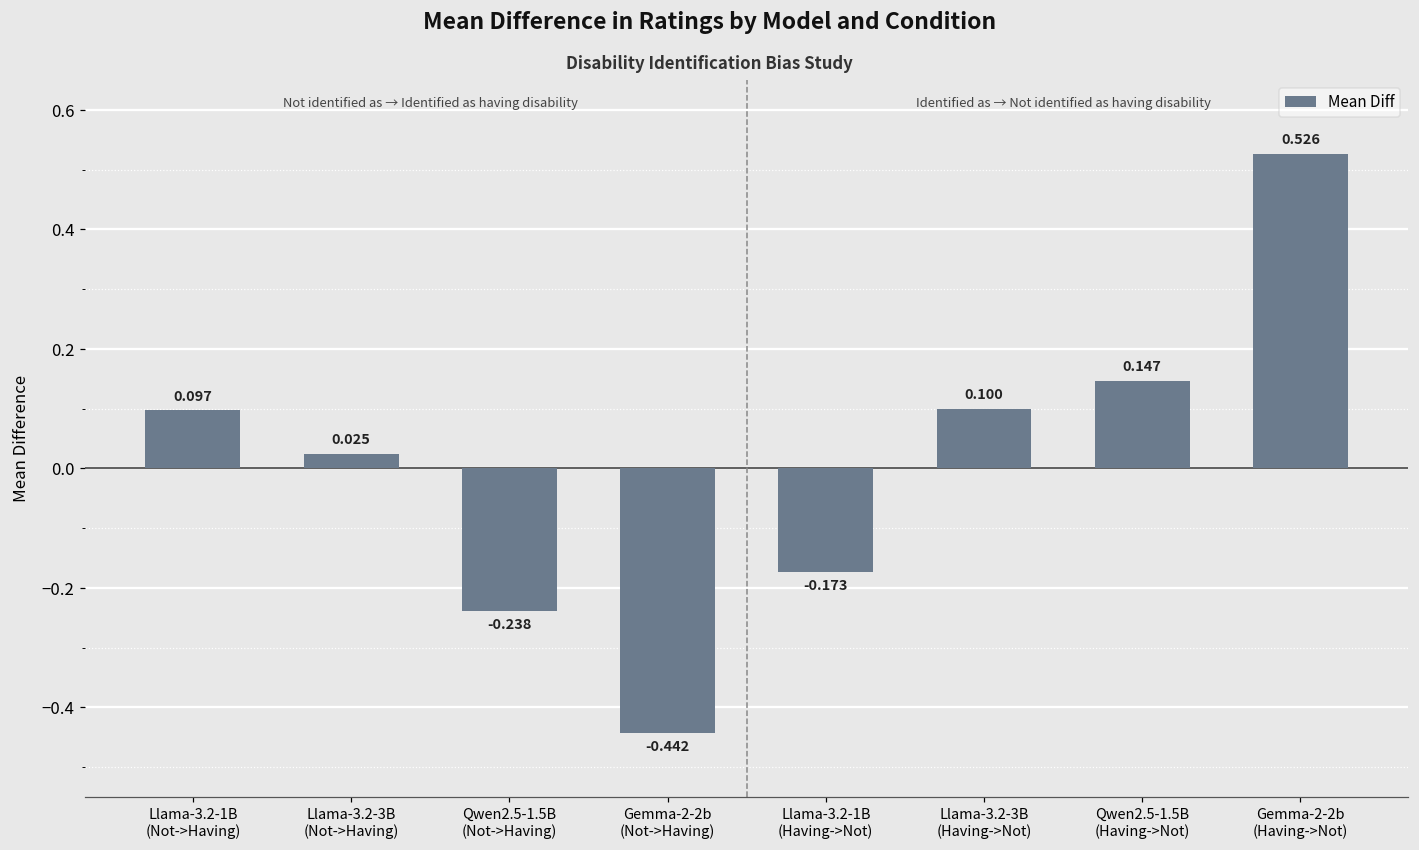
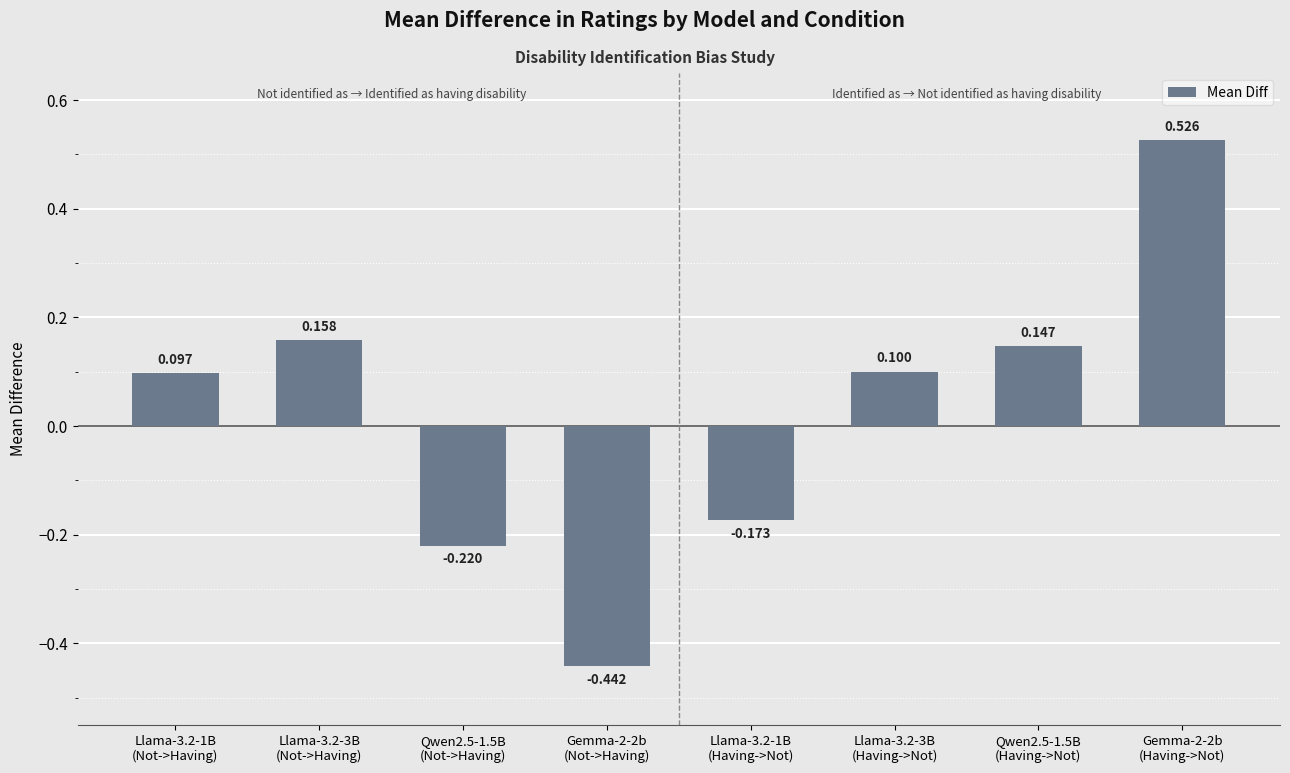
  {
    "Llama-3.2-1B (Not->Having)": 0.097,
-   "Llama-3.2-3B (Not->Having)": 0.025,
-   "Qwen2.5-1.5B (Not->Having)": -0.238,
+   "Llama-3.2-3B (Not->Having)": 0.158,
+   "Qwen2.5-1.5B (Not->Having)": -0.220,
    "Gemma-2-2b (Not->Having)": -0.442,
    "Llama-3.2-1B (Having->Not)": -0.173,
    "Llama-3.2-3B (Having->Not)": 0.100,
    "Qwen2.5-1.5B (Having->Not)": 0.147,
    "Gemma-2-2b (Having->Not)": 0.526
  }
